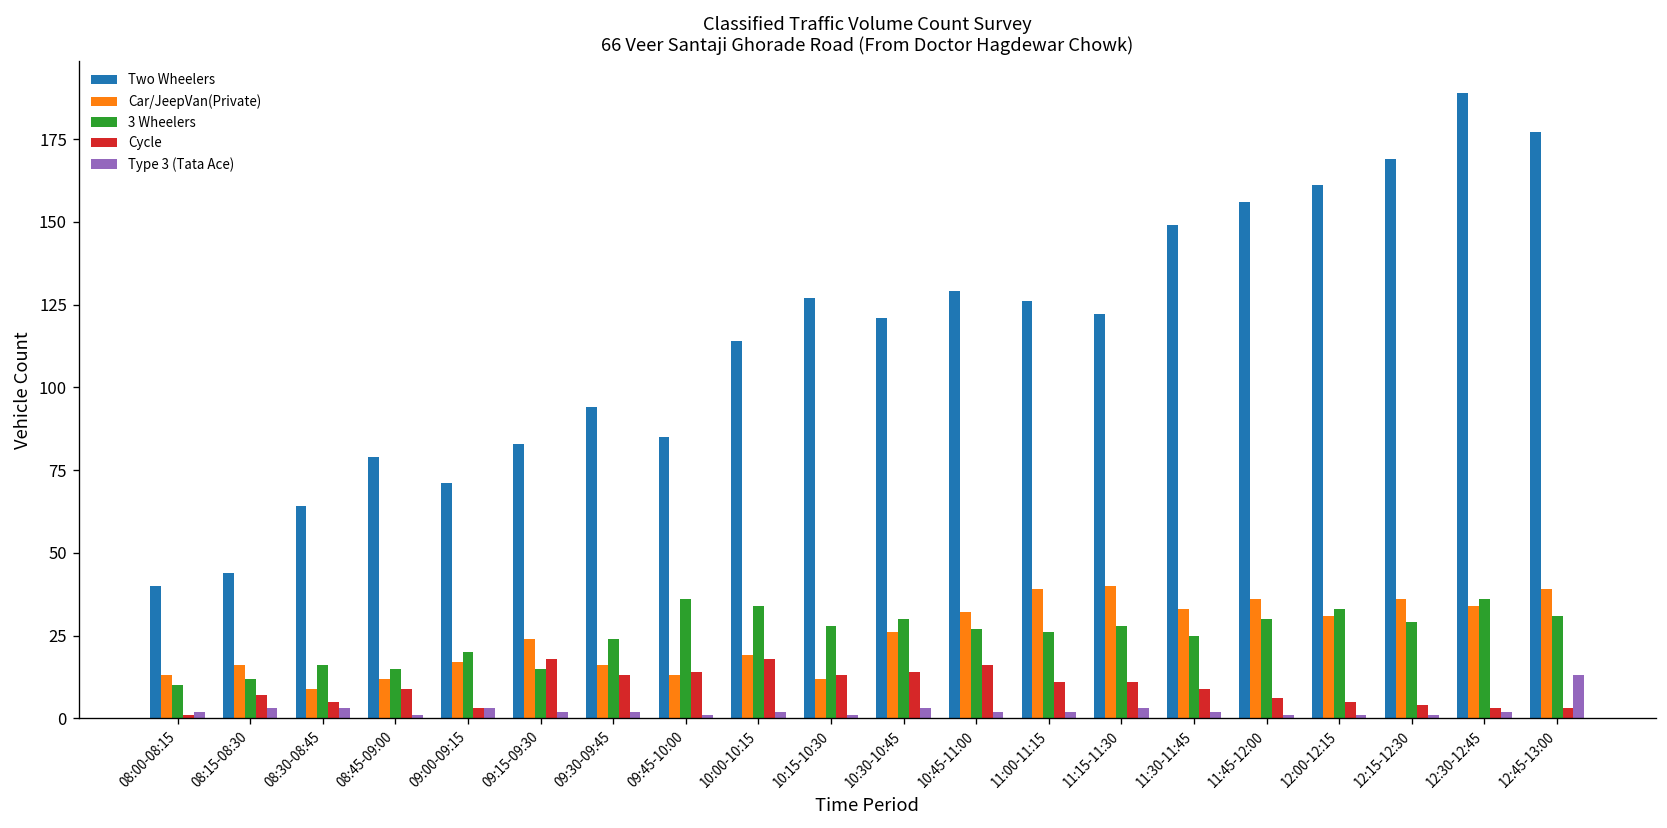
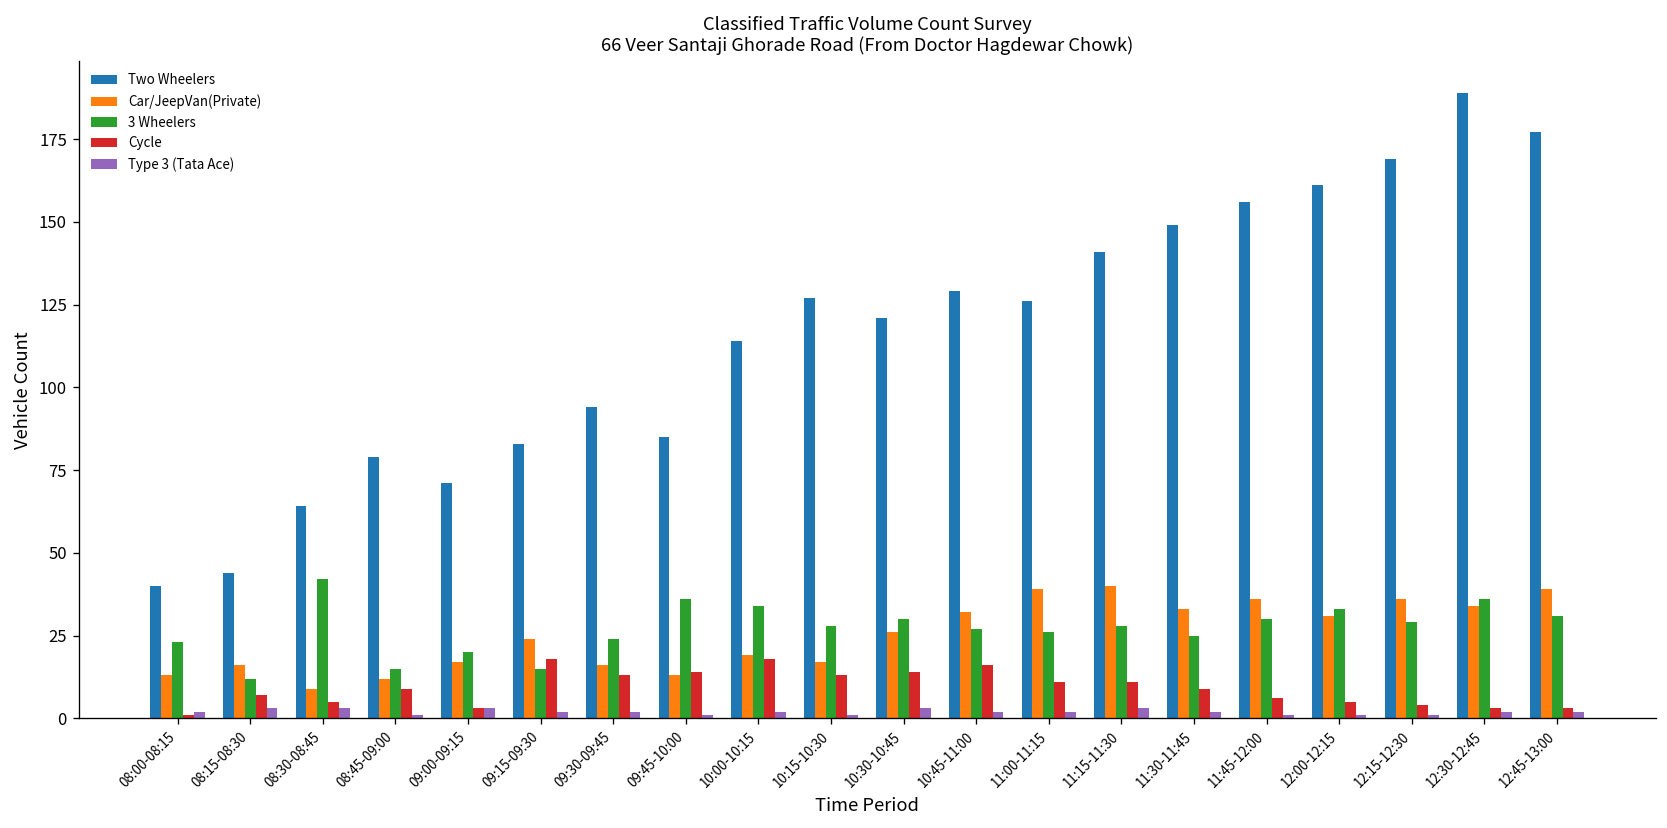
  {
    "Two Wheelers": {
      "08:00-08:15": 40,
      "08:15-08:30": 44,
      "08:30-08:45": 64,
      "08:45-09:00": 79,
      "09:00-09:15": 71,
      "09:15-09:30": 83,
      "09:30-09:45": 94,
      "09:45-10:00": 85,
      "10:00-10:15": 114,
      "10:15-10:30": 127,
      "10:30-10:45": 121,
      "10:45-11:00": 129,
      "11:00-11:15": 126,
-     "11:15-11:30": 122,
+     "11:15-11:30": 141,
      "11:30-11:45": 149,
      "11:45-12:00": 156,
      "12:00-12:15": 161,
      "12:15-12:30": 169,
      "12:30-12:45": 189,
      "12:45-13:00": 177
    },
    "Car/JeepVan(Private)": {
      "08:00-08:15": 13,
      "08:15-08:30": 16,
      "08:30-08:45": 9,
      "08:45-09:00": 12,
      "09:00-09:15": 17,
      "09:15-09:30": 24,
      "09:30-09:45": 16,
      "09:45-10:00": 13,
      "10:00-10:15": 19,
-     "10:15-10:30": 12,
+     "10:15-10:30": 17,
      "10:30-10:45": 26,
      "10:45-11:00": 32,
      "11:00-11:15": 39,
      "11:15-11:30": 40,
      "11:30-11:45": 33,
      "11:45-12:00": 36,
      "12:00-12:15": 31,
      "12:15-12:30": 36,
      "12:30-12:45": 34,
      "12:45-13:00": 39
    },
    "3 Wheelers": {
-     "08:00-08:15": 10,
+     "08:00-08:15": 23,
      "08:15-08:30": 12,
-     "08:30-08:45": 16,
+     "08:30-08:45": 42,
      "08:45-09:00": 15,
      "09:00-09:15": 20,
      "09:15-09:30": 15,
      "09:30-09:45": 24,
      "09:45-10:00": 36,
      "10:00-10:15": 34,
      "10:15-10:30": 28,
      "10:30-10:45": 30,
      "10:45-11:00": 27,
      "11:00-11:15": 26,
      "11:15-11:30": 28,
      "11:30-11:45": 25,
      "11:45-12:00": 30,
      "12:00-12:15": 33,
      "12:15-12:30": 29,
      "12:30-12:45": 36,
      "12:45-13:00": 31
    },
    "Cycle": {
      "08:00-08:15": 1,
      "08:15-08:30": 7,
      "08:30-08:45": 5,
      "08:45-09:00": 9,
      "09:00-09:15": 3,
      "09:15-09:30": 18,
      "09:30-09:45": 13,
      "09:45-10:00": 14,
      "10:00-10:15": 18,
      "10:15-10:30": 13,
      "10:30-10:45": 14,
      "10:45-11:00": 16,
      "11:00-11:15": 11,
      "11:15-11:30": 11,
      "11:30-11:45": 9,
      "11:45-12:00": 6,
      "12:00-12:15": 5,
      "12:15-12:30": 4,
      "12:30-12:45": 3,
      "12:45-13:00": 3
    },
    "Type 3 (Tata Ace)": {
      "08:00-08:15": 2,
      "08:15-08:30": 3,
      "08:30-08:45": 3,
      "08:45-09:00": 1,
      "09:00-09:15": 3,
      "09:15-09:30": 2,
      "09:30-09:45": 2,
      "09:45-10:00": 1,
      "10:00-10:15": 2,
      "10:15-10:30": 1,
      "10:30-10:45": 3,
      "10:45-11:00": 2,
      "11:00-11:15": 2,
      "11:15-11:30": 3,
      "11:30-11:45": 2,
      "11:45-12:00": 1,
      "12:00-12:15": 1,
      "12:15-12:30": 1,
      "12:30-12:45": 2,
-     "12:45-13:00": 13
+     "12:45-13:00": 2
    }
  }
